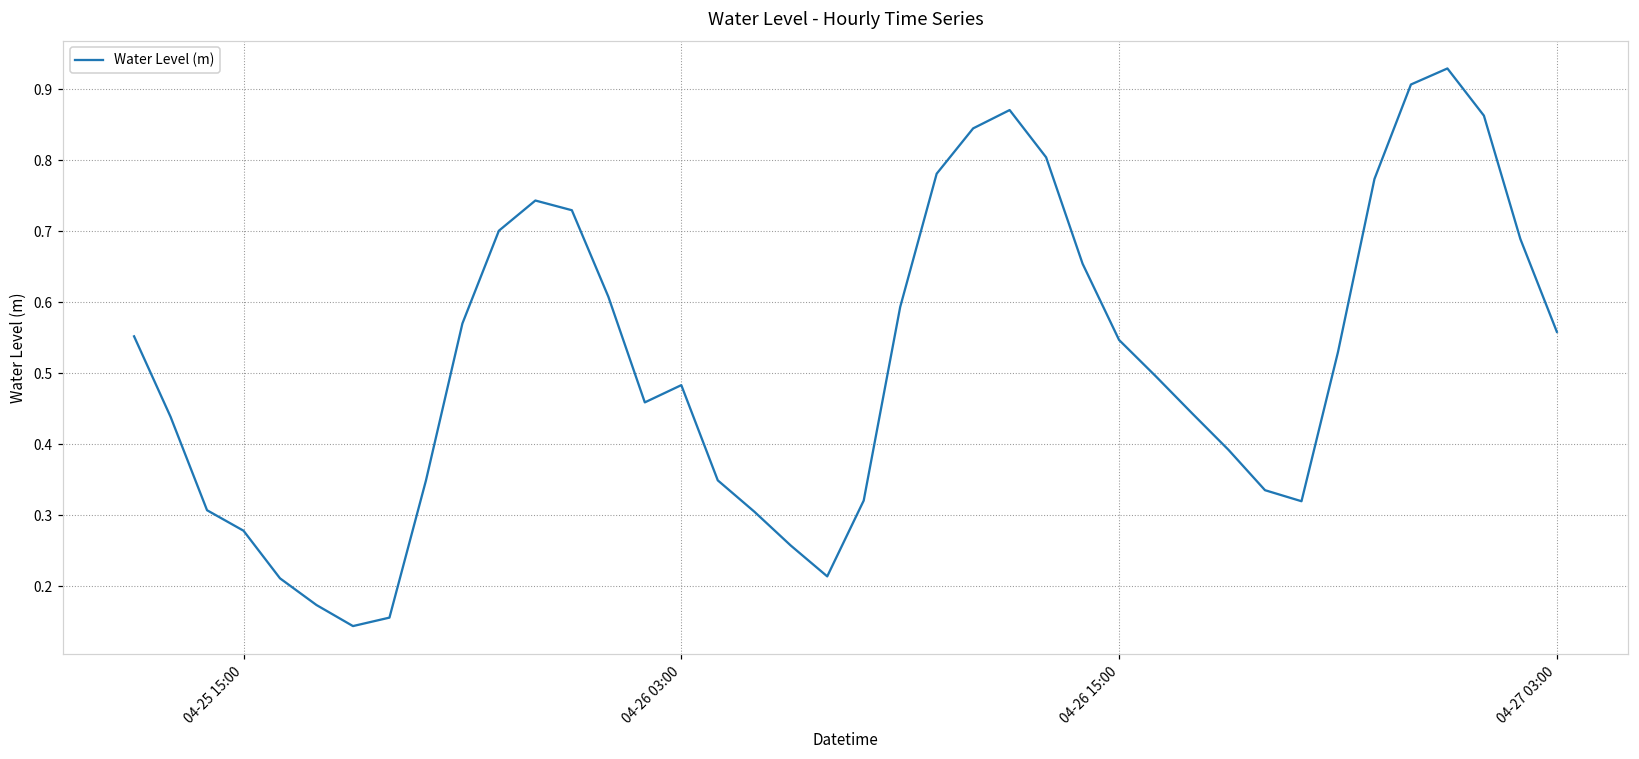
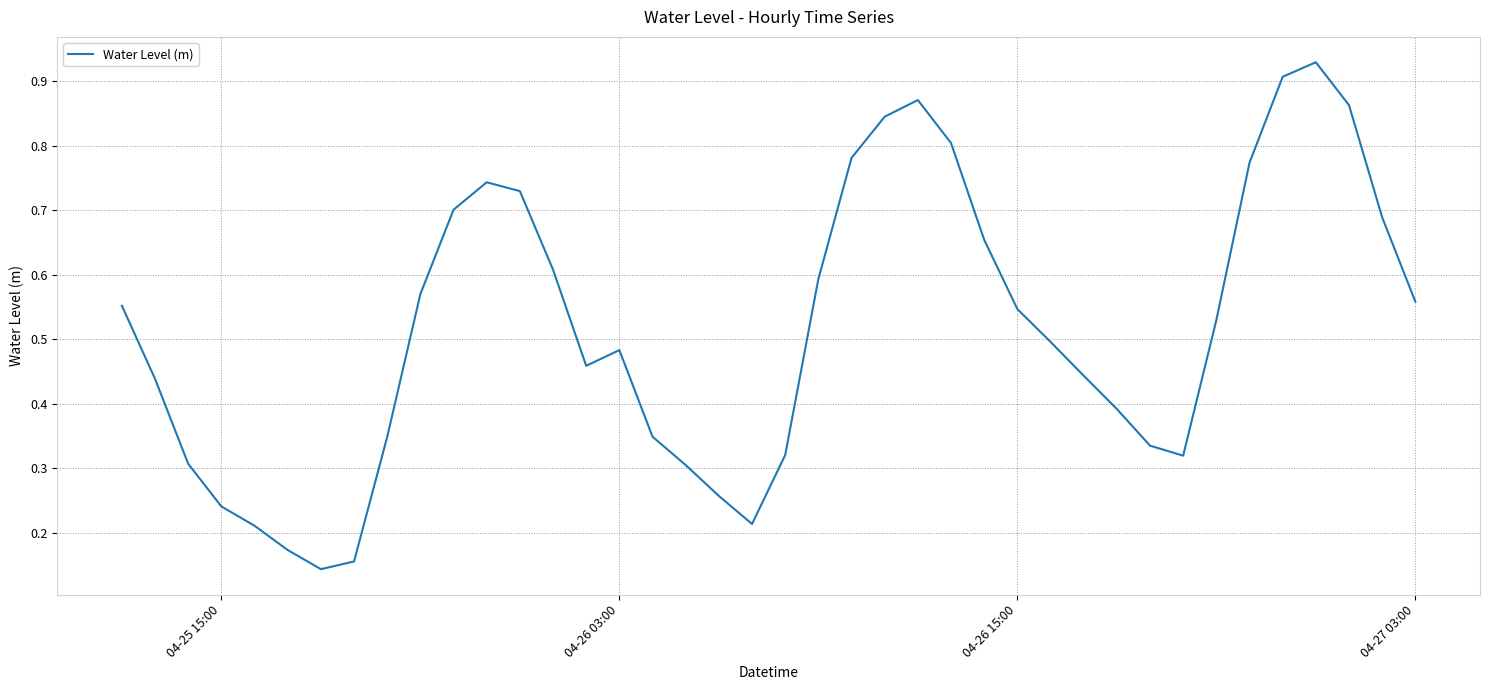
  {
-   "04-25 15:00": 0.28,
+   "04-25 15:00": 0.24,
    "04-26 03:00": 0.48,
    "04-26 15:00": 0.55,
    "04-27 03:00": 0.56
  }
